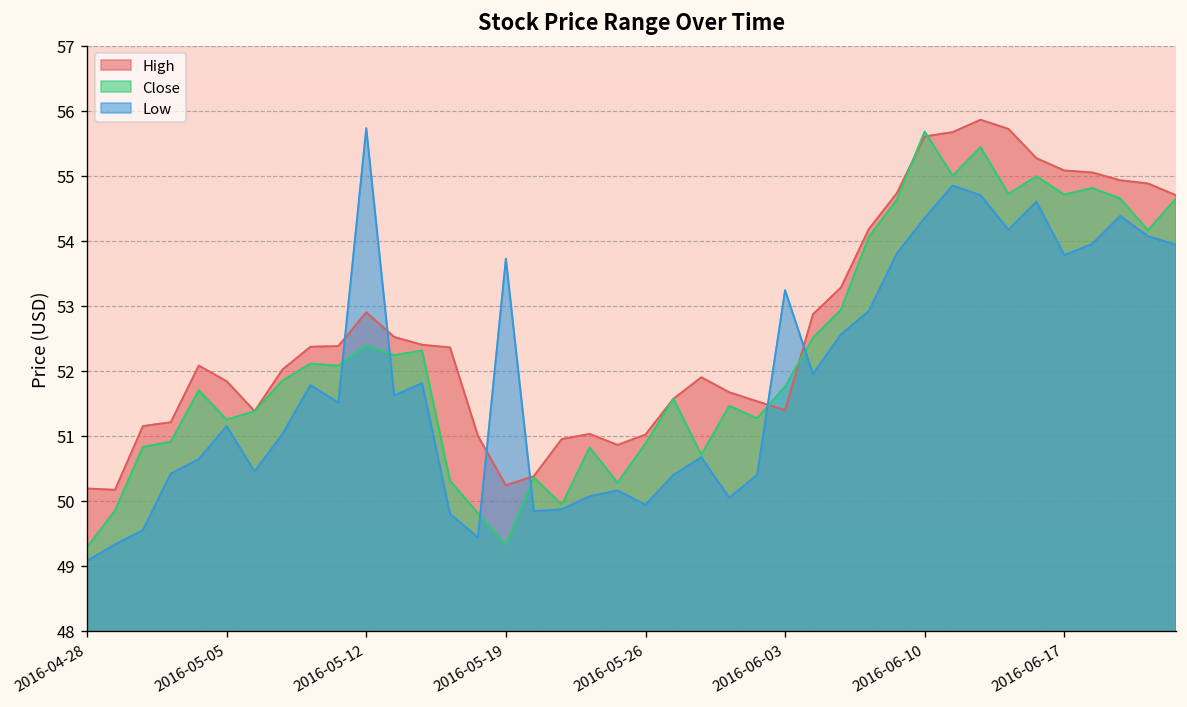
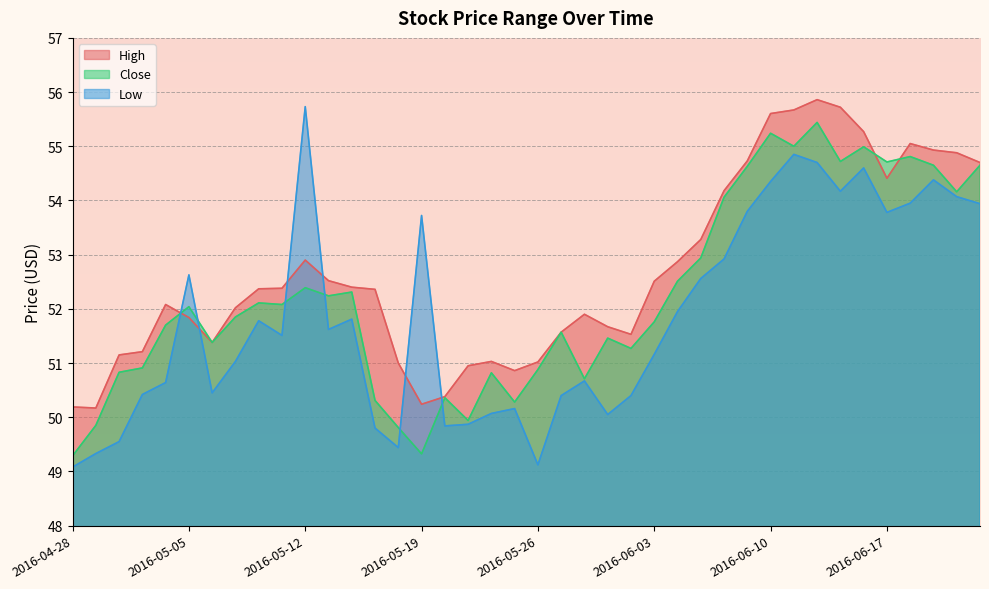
  {
    "High": {
      "2016-04-28": 50.2,
      "2016-05-05": 51.8,
      "2016-05-12": 52.9,
      "2016-05-19": 50.2,
      "2016-05-26": 51.0,
-     "2016-06-03": 51.4,
+     "2016-06-03": 52.5,
      "2016-06-10": 55.6,
-     "2016-06-17": 55.1
+     "2016-06-17": 54.4
    },
    "Close": {
      "2016-04-28": 49.3,
-     "2016-05-05": 51.3,
+     "2016-05-05": 52.0,
      "2016-05-12": 52.4,
      "2016-05-19": 49.3,
      "2016-05-26": 50.9,
      "2016-06-03": 51.8,
-     "2016-06-10": 55.7,
+     "2016-06-10": 55.2,
      "2016-06-17": 54.7
    },
    "Low": {
      "2016-04-28": 49.1,
-     "2016-05-05": 51.2,
+     "2016-05-05": 52.6,
      "2016-05-12": 55.7,
      "2016-05-19": 53.7,
-     "2016-05-26": 49.9,
-     "2016-06-03": 53.2,
+     "2016-05-26": 49.1,
+     "2016-06-03": 51.2,
      "2016-06-10": 54.3,
      "2016-06-17": 53.8
    }
  }
